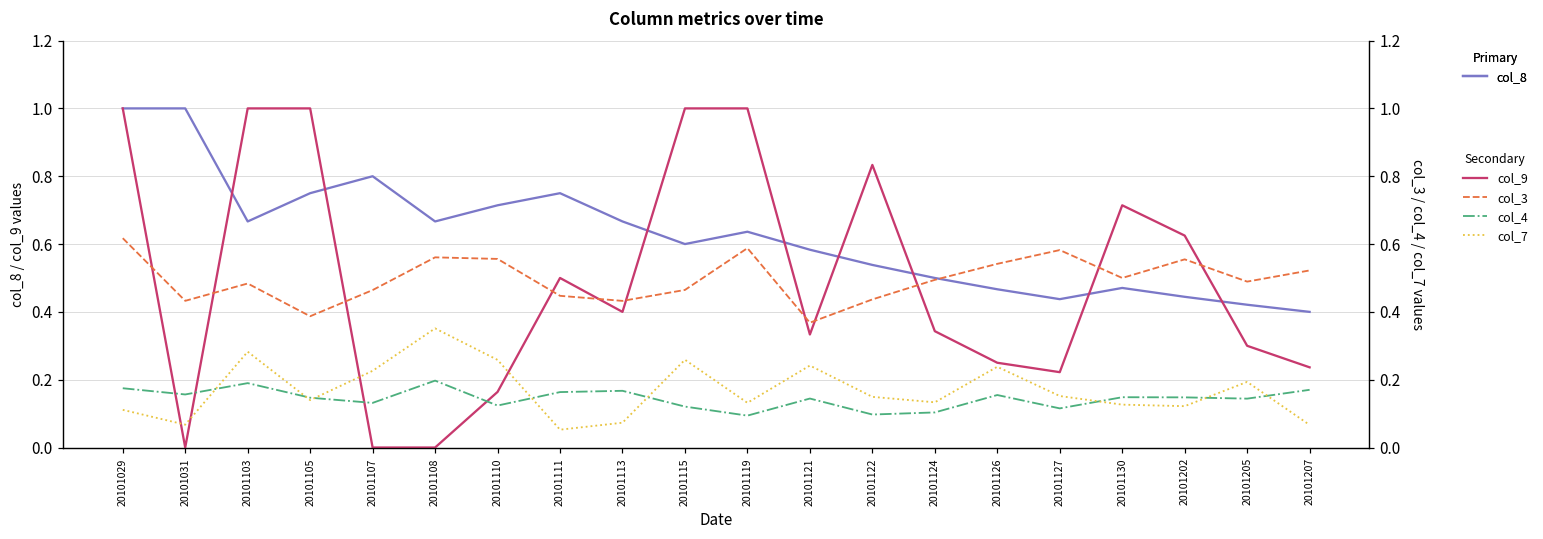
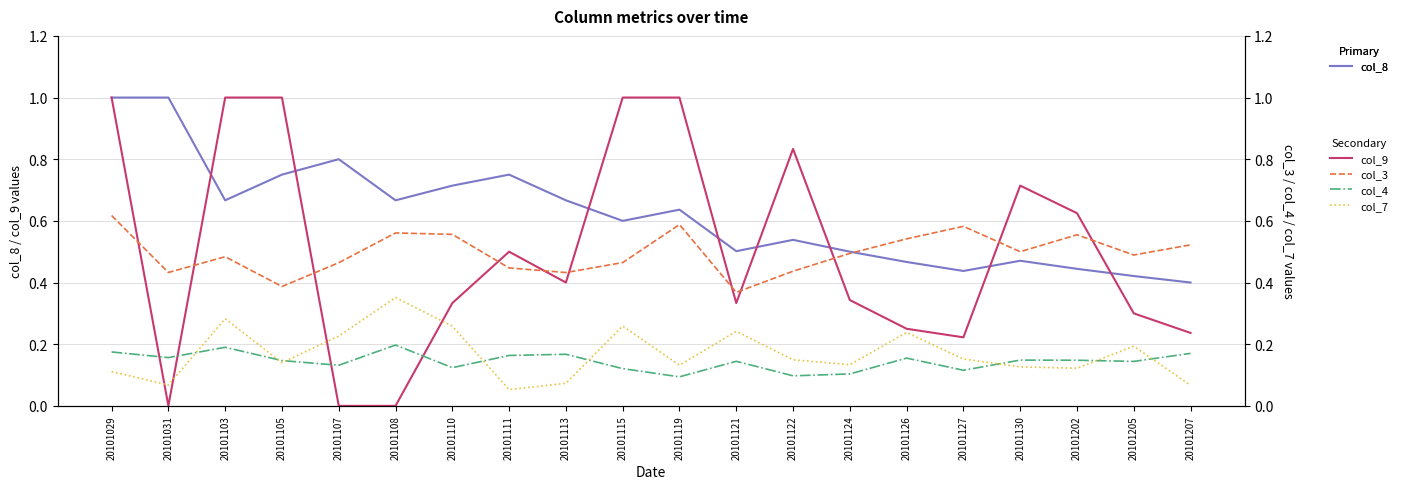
  {
    "col_8": {
      "20101029": 1.00,
      "20101031": 1.00,
      "20101103": 0.67,
      "20101105": 0.75,
      "20101107": 0.80,
      "20101108": 0.67,
      "20101110": 0.71,
      "20101111": 0.75,
      "20101113": 0.67,
      "20101115": 0.60,
      "20101119": 0.64,
-     "20101121": 0.58,
+     "20101121": 0.50,
      "20101122": 0.54,
      "20101124": 0.50,
      "20101126": 0.47,
      "20101127": 0.44,
      "20101130": 0.47,
      "20101202": 0.44,
      "20101205": 0.42,
      "20101207": 0.40
    },
    "col_9": {
      "20101029": 1.00,
      "20101031": 0.00,
      "20101103": 1.00,
      "20101105": 1.00,
      "20101107": 0.00,
      "20101108": 0.00,
-     "20101110": 0.16,
+     "20101110": 0.33,
      "20101111": 0.50,
      "20101113": 0.40,
      "20101115": 1.00,
      "20101119": 1.00,
      "20101121": 0.33,
      "20101122": 0.83,
      "20101124": 0.34,
      "20101126": 0.25,
      "20101127": 0.22,
      "20101130": 0.71,
      "20101202": 0.63,
      "20101205": 0.30,
      "20101207": 0.24
    },
    "col_3": {
      "20101029": 0.62,
      "20101031": 0.43,
      "20101103": 0.48,
      "20101105": 0.39,
      "20101107": 0.46,
      "20101108": 0.56,
      "20101110": 0.56,
      "20101111": 0.45,
      "20101113": 0.43,
      "20101115": 0.46,
      "20101119": 0.59,
      "20101121": 0.37,
      "20101122": 0.44,
      "20101124": 0.49,
      "20101126": 0.54,
      "20101127": 0.58,
      "20101130": 0.50,
      "20101202": 0.55,
      "20101205": 0.49,
      "20101207": 0.52
    },
    "col_4": {
      "20101029": 0.17,
      "20101031": 0.16,
      "20101103": 0.19,
      "20101107": 0.13,
      "20101108": 0.20,
      "20101110": 0.12,
      "20101111": 0.16,
      "20101113": 0.17,
      "20101115": 0.12,
      "20101119": 0.09,
      "20101121": 0.14,
      "20101122": 0.10,
      "20101124": 0.10,
      "20101126": 0.15,
      "20101127": 0.12,
      "20101130": 0.15,
      "20101202": 0.15,
      "20101205": 0.14,
      "20101207": 0.17
    },
    "col_7": {
      "20101029": 0.11,
      "20101031": 0.07,
      "20101103": 0.28,
      "20101107": 0.23,
      "20101108": 0.35,
      "20101110": 0.26,
      "20101111": 0.05,
      "20101113": 0.07,
      "20101115": 0.26,
      "20101119": 0.13,
      "20101121": 0.24,
      "20101122": 0.15,
      "20101124": 0.13,
      "20101126": 0.24,
      "20101127": 0.15,
      "20101130": 0.13,
      "20101202": 0.12,
      "20101205": 0.19,
      "20101207": 0.07
    }
  }
